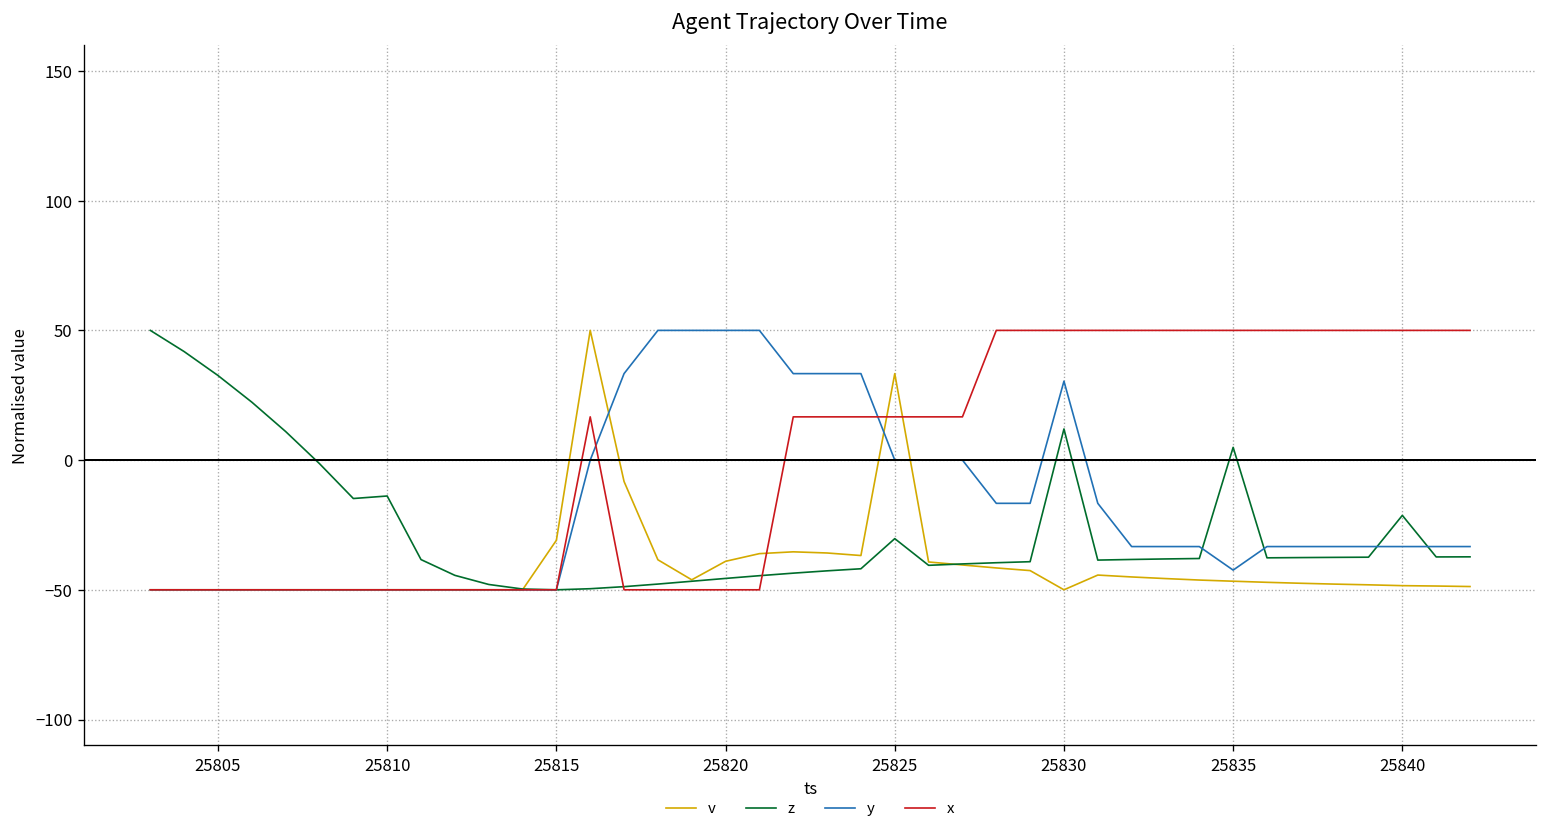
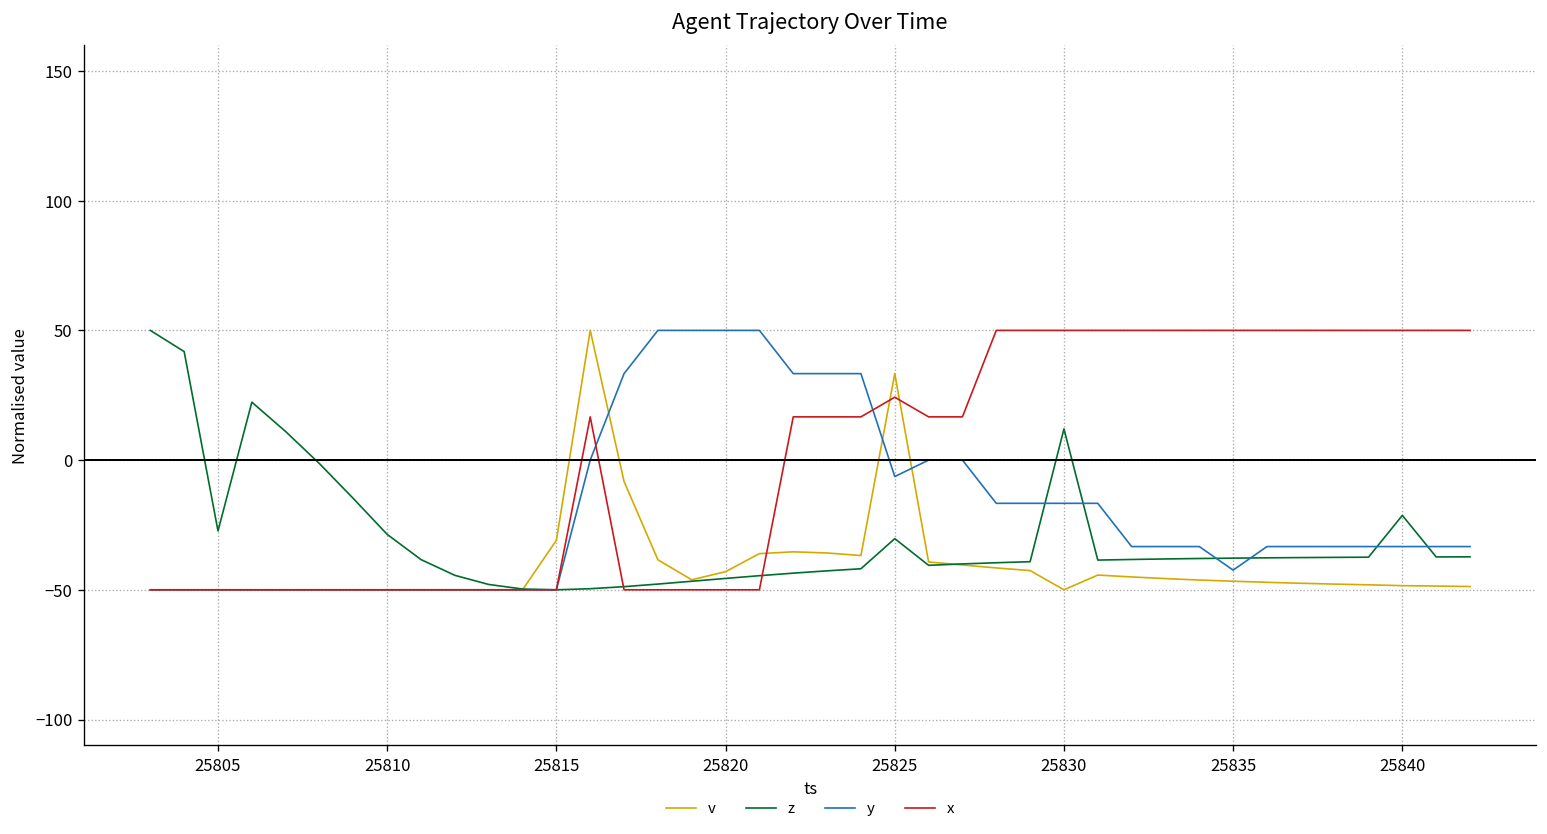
  {
    "v": {
      "25815": -31,
-     "25820": -39,
+     "25820": -43,
      "25825": 33,
      "25830": -50,
      "25835": -47,
      "25840": -48
    },
    "z": {
-     "25805": 33,
-     "25810": -14,
+     "25805": -27,
+     "25810": -29,
      "25820": -46,
      "25825": -30,
      "25830": 12,
-     "25835": 5,
+     "25835": -38,
      "25840": -21
    },
    "y": {
      "25820": 50,
-     "25825": 0,
-     "25830": 30,
+     "25825": -6,
+     "25830": -17,
      "25835": -42,
      "25840": -33
    },
    "x": {
      "25820": -50,
-     "25825": 17,
+     "25825": 24,
      "25830": 50,
      "25835": 50,
      "25840": 50
    }
  }
